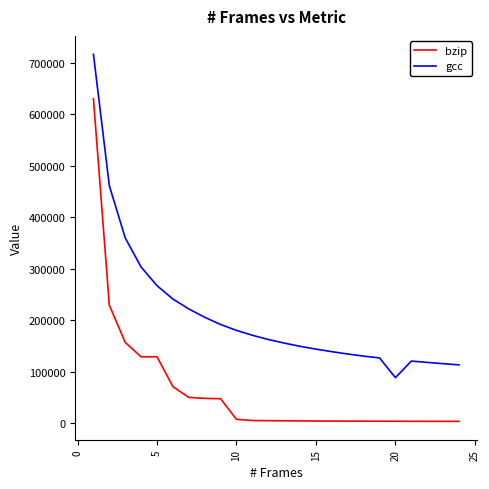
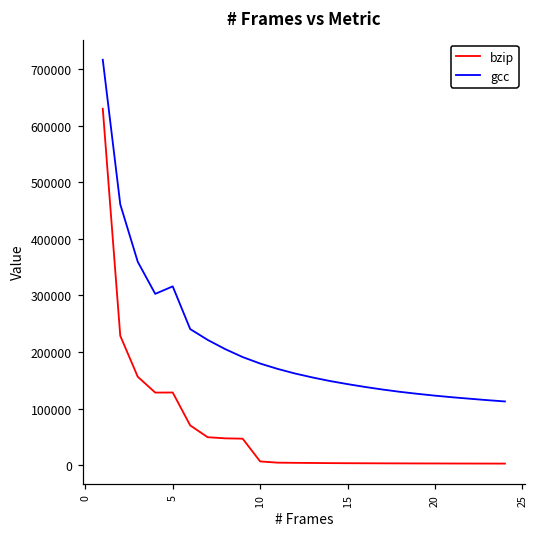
  {
    "bzip": {
      "5": 130000,
      "10": 10000,
      "15": 0,
      "20": 0
    },
    "gcc": {
-     "5": 270000,
+     "5": 320000,
      "10": 180000,
      "15": 140000,
-     "20": 90000
+     "20": 120000
    }
  }
